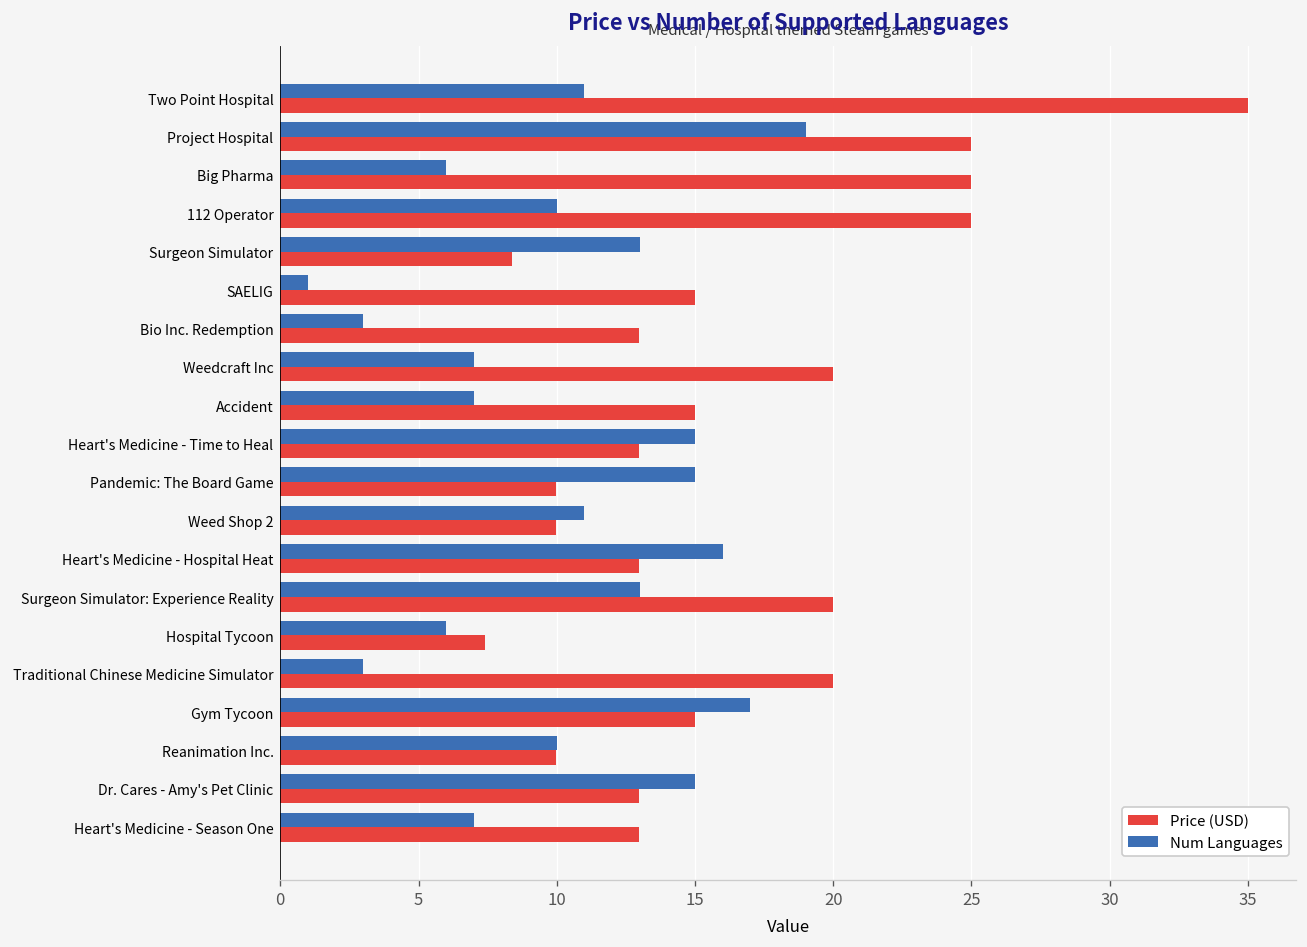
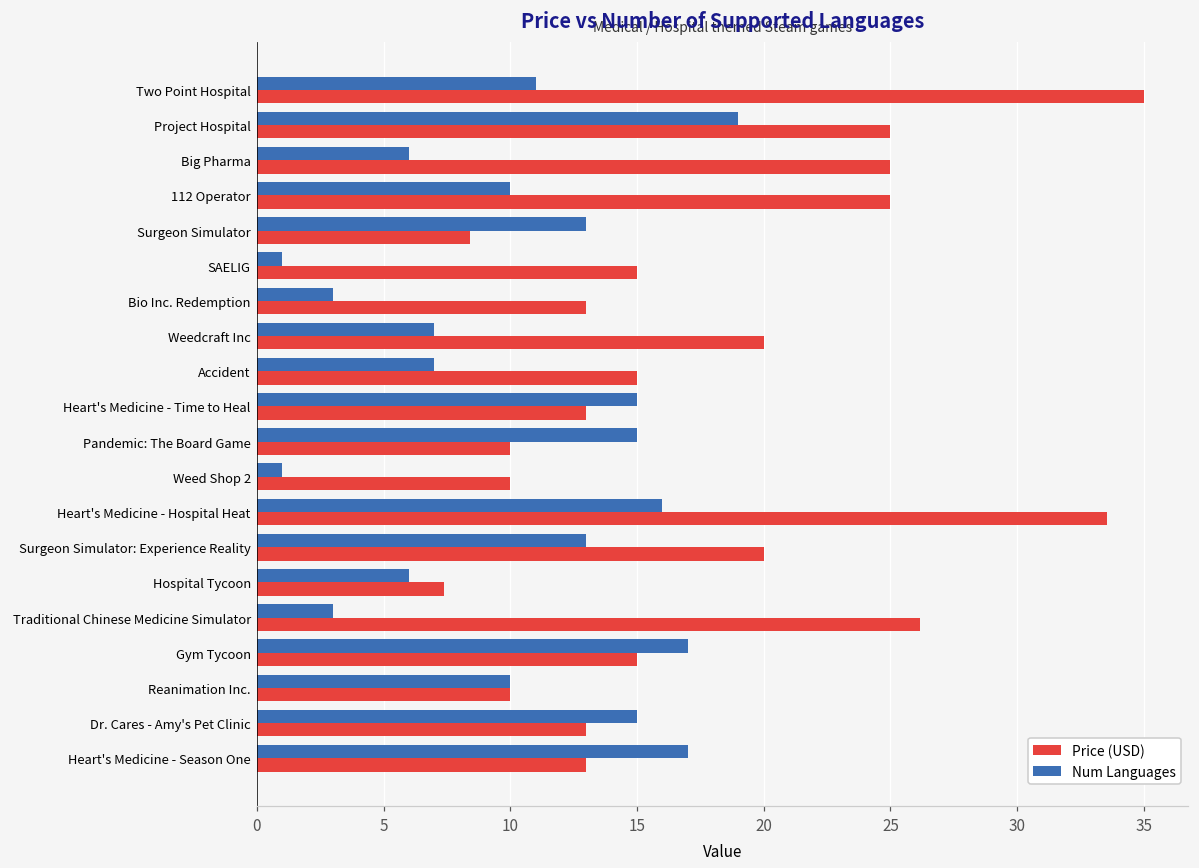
  {
    "Price (USD)": {
      "Two Point Hospital": 35.0,
      "Project Hospital": 25.0,
      "Big Pharma": 25.0,
      "112 Operator": 25.0,
      "Surgeon Simulator": 8.4,
      "SAELIG": 15.0,
      "Bio Inc. Redemption": 13.0,
      "Weedcraft Inc": 20.0,
      "Accident": 15.0,
      "Heart's Medicine - Time to Heal": 13.0,
      "Pandemic: The Board Game": 10.0,
      "Weed Shop 2": 10.0,
-     "Heart's Medicine - Hospital Heat": 13.0,
+     "Heart's Medicine - Hospital Heat": 33.6,
      "Surgeon Simulator: Experience Reality": 20.0,
      "Hospital Tycoon": 7.4,
-     "Traditional Chinese Medicine Simulator": 20.0,
+     "Traditional Chinese Medicine Simulator": 26.2,
      "Gym Tycoon": 15.0,
      "Reanimation Inc.": 10.0,
      "Dr. Cares - Amy's Pet Clinic": 13.0,
      "Heart's Medicine - Season One": 13.0
    },
    "Num Languages": {
      "Two Point Hospital": 11,
      "Project Hospital": 19,
      "Big Pharma": 6,
      "112 Operator": 10,
      "Surgeon Simulator": 13,
      "SAELIG": 1,
      "Bio Inc. Redemption": 3,
      "Weedcraft Inc": 7,
      "Accident": 7,
      "Heart's Medicine - Time to Heal": 15,
      "Pandemic: The Board Game": 15,
-     "Weed Shop 2": 11,
+     "Weed Shop 2": 1,
      "Heart's Medicine - Hospital Heat": 16,
      "Surgeon Simulator: Experience Reality": 13,
      "Hospital Tycoon": 6,
      "Traditional Chinese Medicine Simulator": 3,
      "Gym Tycoon": 17,
      "Reanimation Inc.": 10,
      "Dr. Cares - Amy's Pet Clinic": 15,
-     "Heart's Medicine - Season One": 7
+     "Heart's Medicine - Season One": 17
    }
  }
